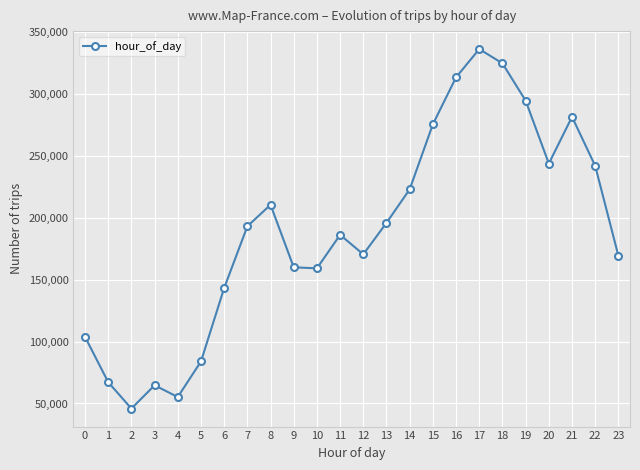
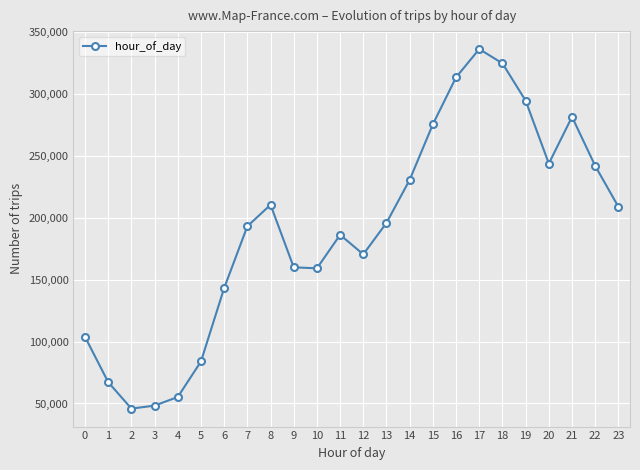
  {
    "0": "104,000",
    "1": "67,000",
    "2": "46,000",
-   "3": "65,000",
+   "3": "48,000",
    "4": "55,000",
    "5": "84,000",
    "6": "143,000",
    "7": "193,000",
    "8": "210,000",
    "9": "160,000",
    "10": "159,000",
    "11": "186,000",
    "12": "170,000",
    "13": "196,000",
-   "14": "223,000",
+   "14": "231,000",
    "15": "275,000",
    "16": "313,000",
    "17": "336,000",
    "18": "325,000",
    "19": "295,000",
    "20": "244,000",
    "21": "281,000",
    "22": "242,000",
-   "23": "169,000"
+   "23": "209,000"
  }
